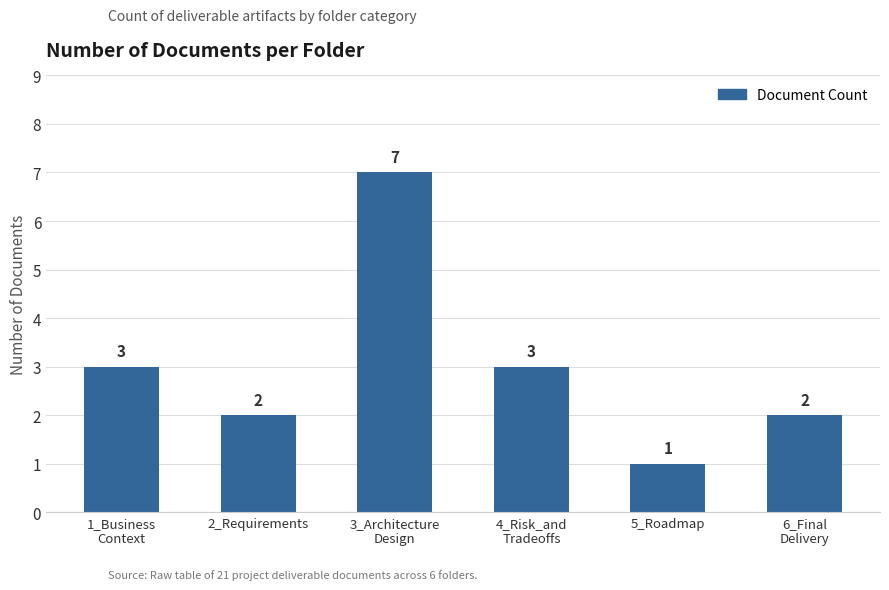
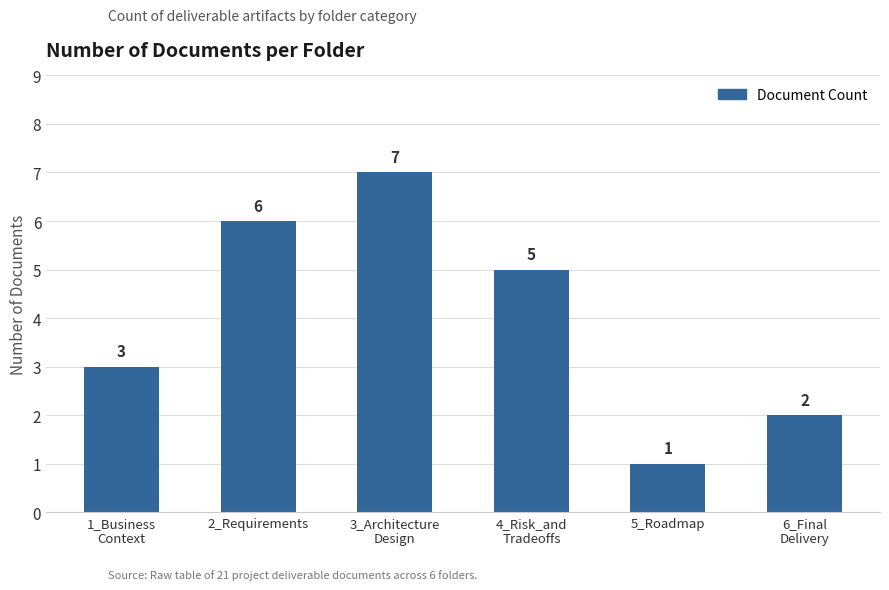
  {
    "1_Business Context": 3,
-   "2_Requirements": 2,
+   "2_Requirements": 6,
    "3_Architecture Design": 7,
-   "4_Risk_and Tradeoffs": 3,
+   "4_Risk_and Tradeoffs": 5,
    "5_Roadmap": 1,
    "6_Final Delivery": 2
  }
